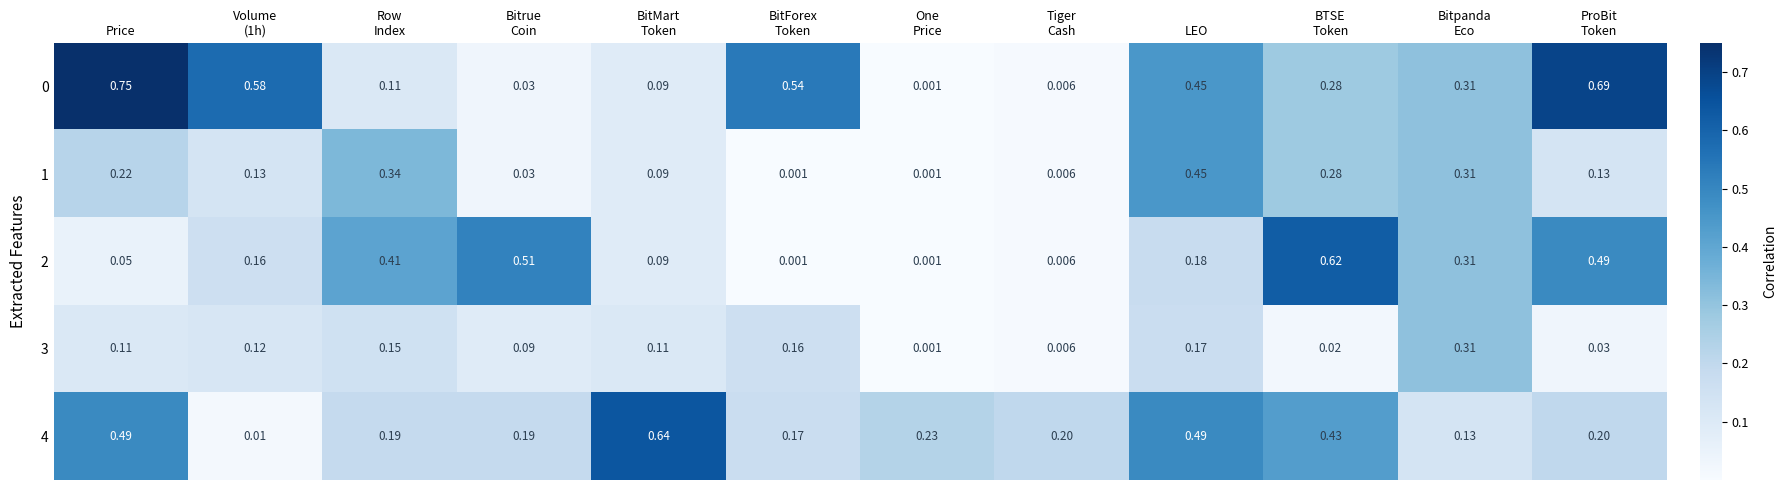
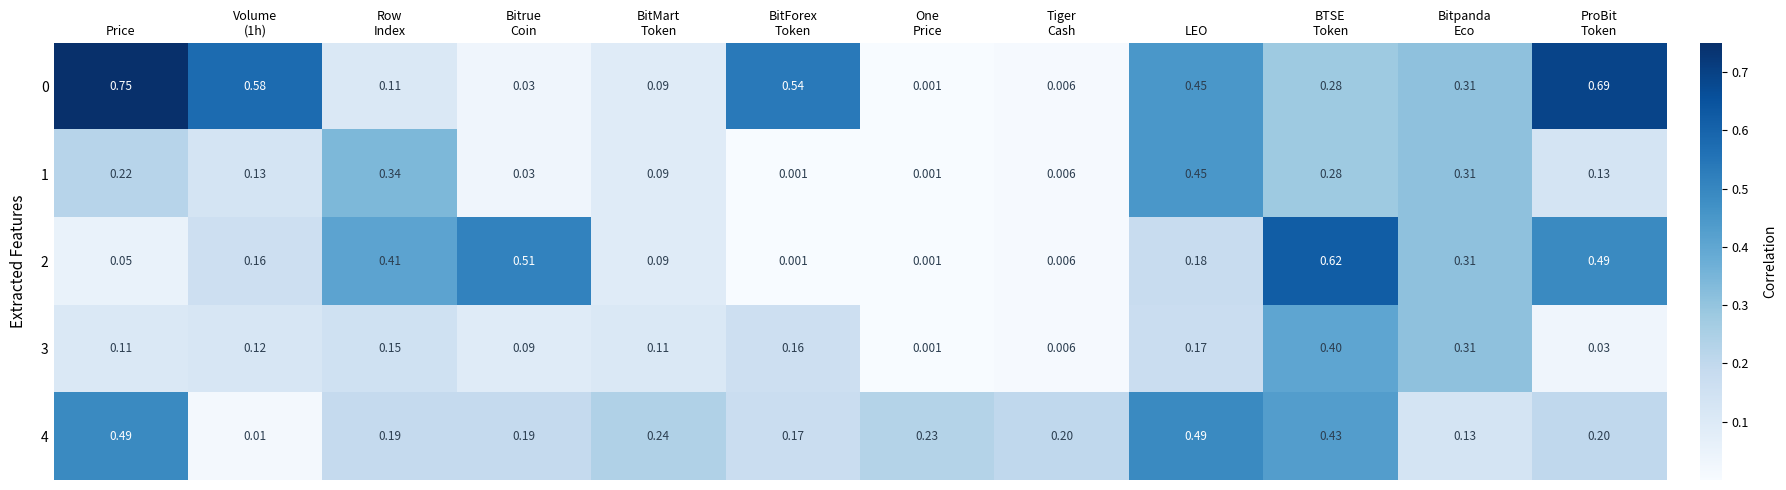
  {
    "0": {
      "Price": 0.75,
      "Volume (1h)": 0.58,
      "Row Index": 0.11,
      "Bitrue Coin": 0.03,
      "BitMart Token": 0.09,
      "BitForex Token": 0.54,
      "One Price": 0.001,
      "Tiger Cash": 0.006,
      "LEO": 0.45,
      "BTSE Token": 0.28,
      "Bitpanda Eco": 0.31,
      "ProBit Token": 0.69
    },
    "1": {
      "Price": 0.22,
      "Volume (1h)": 0.13,
      "Row Index": 0.34,
      "Bitrue Coin": 0.03,
      "BitMart Token": 0.09,
      "BitForex Token": 0.001,
      "One Price": 0.001,
      "Tiger Cash": 0.006,
      "LEO": 0.45,
      "BTSE Token": 0.28,
      "Bitpanda Eco": 0.31,
      "ProBit Token": 0.13
    },
    "2": {
      "Price": 0.05,
      "Volume (1h)": 0.16,
      "Row Index": 0.41,
      "Bitrue Coin": 0.51,
      "BitMart Token": 0.09,
      "BitForex Token": 0.001,
      "One Price": 0.001,
      "Tiger Cash": 0.006,
      "LEO": 0.18,
      "BTSE Token": 0.62,
      "Bitpanda Eco": 0.31,
      "ProBit Token": 0.49
    },
    "3": {
      "Price": 0.11,
      "Volume (1h)": 0.12,
      "Row Index": 0.15,
      "Bitrue Coin": 0.09,
      "BitMart Token": 0.11,
      "BitForex Token": 0.16,
      "One Price": 0.001,
      "Tiger Cash": 0.006,
      "LEO": 0.17,
-     "BTSE Token": 0.02,
+     "BTSE Token": 0.40,
      "Bitpanda Eco": 0.31,
      "ProBit Token": 0.03
    },
    "4": {
      "Price": 0.49,
      "Volume (1h)": 0.01,
      "Row Index": 0.19,
      "Bitrue Coin": 0.19,
-     "BitMart Token": 0.64,
+     "BitMart Token": 0.24,
      "BitForex Token": 0.17,
      "One Price": 0.23,
      "Tiger Cash": 0.20,
      "LEO": 0.49,
      "BTSE Token": 0.43,
      "Bitpanda Eco": 0.13,
      "ProBit Token": 0.20
    }
  }
